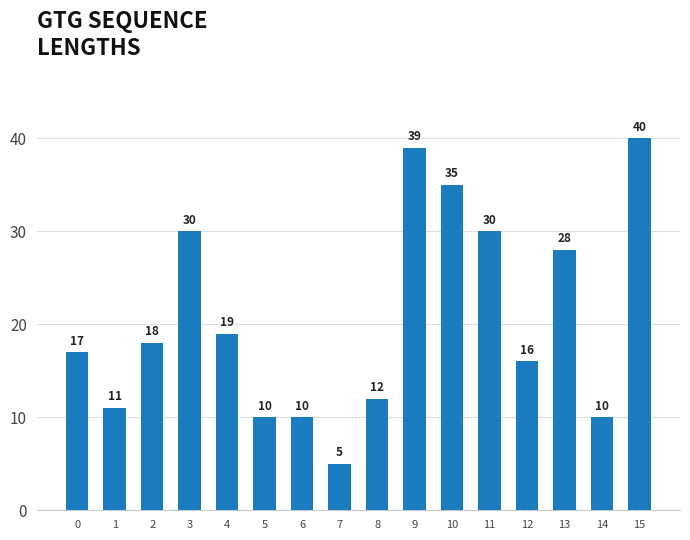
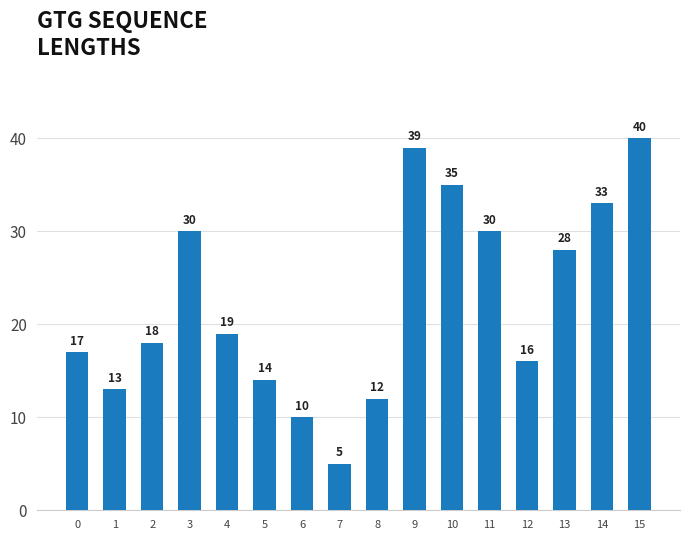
  {
    "0": 17,
-   "1": 11,
+   "1": 13,
    "2": 18,
    "3": 30,
    "4": 19,
-   "5": 10,
+   "5": 14,
    "6": 10,
    "7": 5,
    "8": 12,
    "9": 39,
    "10": 35,
    "11": 30,
    "12": 16,
    "13": 28,
-   "14": 10,
+   "14": 33,
    "15": 40
  }
